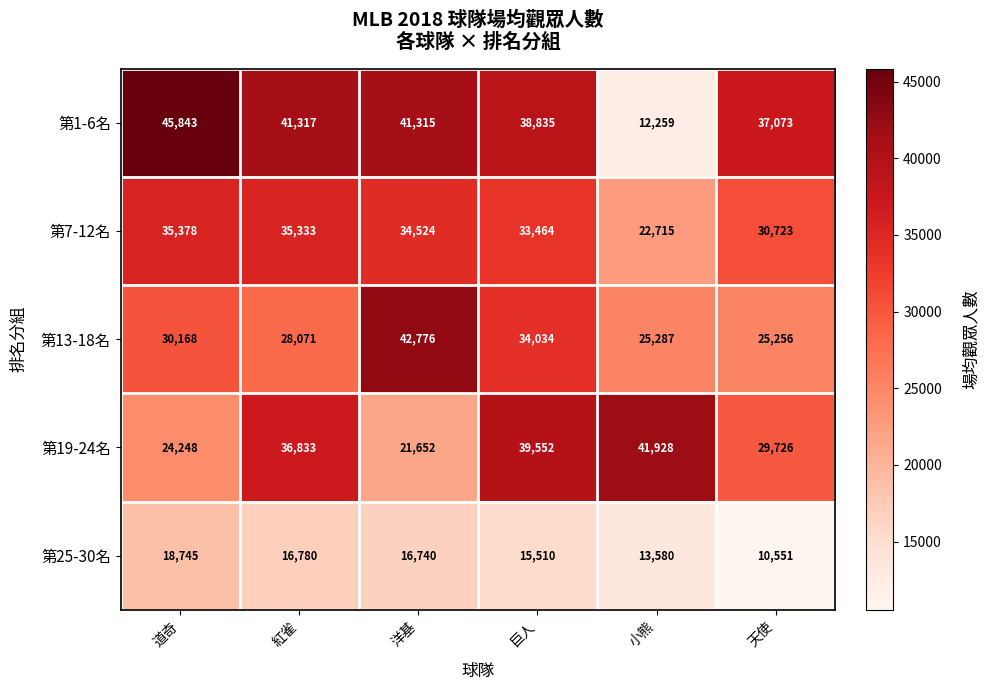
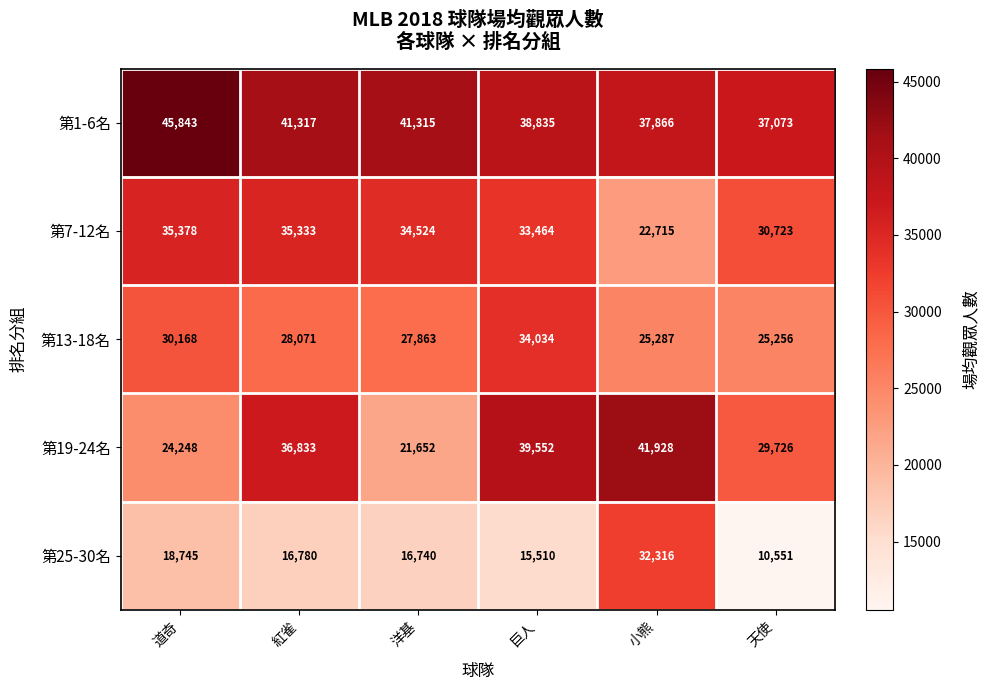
  {
    "第1-6名": {
      "道奇": "45,843",
      "紅雀": "41,317",
      "洋基": "41,315",
      "巨人": "38,835",
-     "小熊": "12,259",
+     "小熊": "37,866",
      "天使": "37,073"
    },
    "第7-12名": {
      "道奇": "35,378",
      "紅雀": "35,333",
      "洋基": "34,524",
      "巨人": "33,464",
      "小熊": "22,715",
      "天使": "30,723"
    },
    "第13-18名": {
      "道奇": "30,168",
      "紅雀": "28,071",
-     "洋基": "42,776",
+     "洋基": "27,863",
      "巨人": "34,034",
      "小熊": "25,287",
      "天使": "25,256"
    },
    "第19-24名": {
      "道奇": "24,248",
      "紅雀": "36,833",
      "洋基": "21,652",
      "巨人": "39,552",
      "小熊": "41,928",
      "天使": "29,726"
    },
    "第25-30名": {
      "道奇": "18,745",
      "紅雀": "16,780",
      "洋基": "16,740",
      "巨人": "15,510",
-     "小熊": "13,580",
+     "小熊": "32,316",
      "天使": "10,551"
    }
  }
